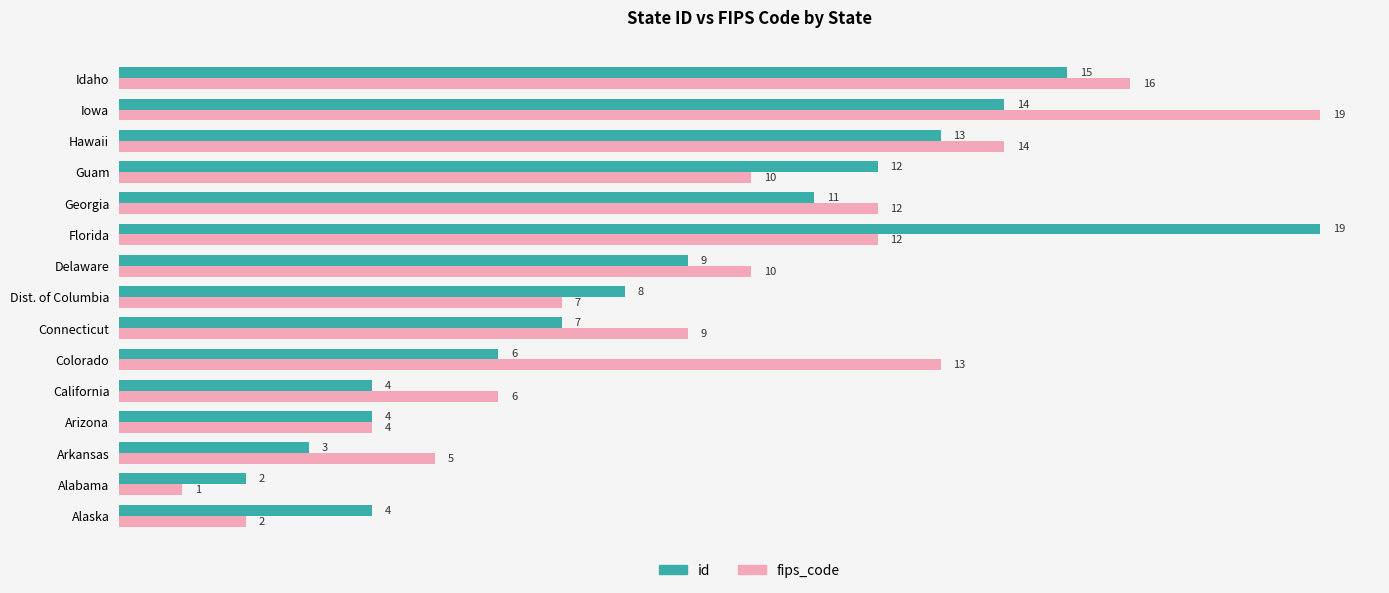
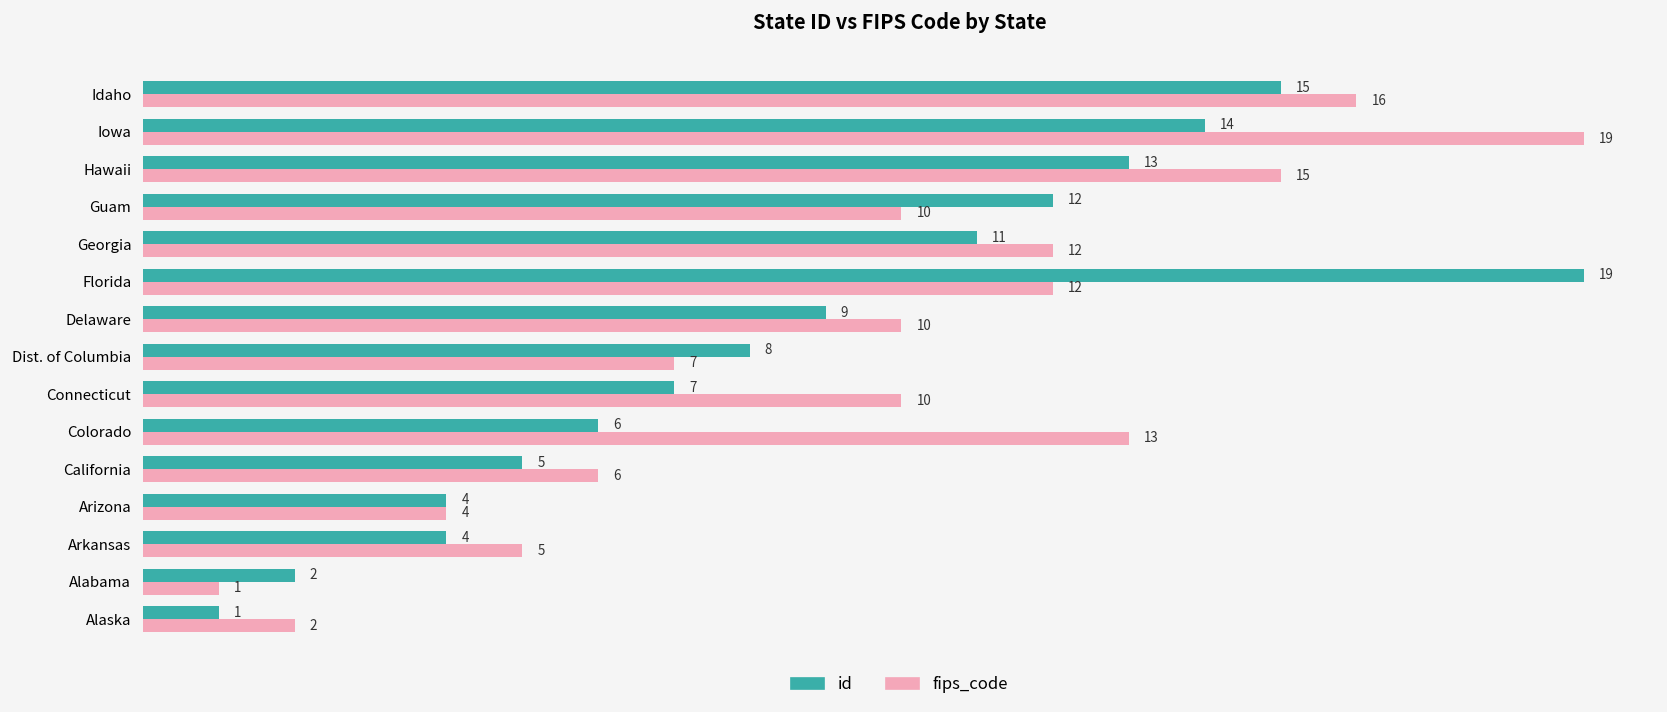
  {
    "id": {
      "Idaho": 15,
      "Iowa": 14,
      "Hawaii": 13,
      "Guam": 12,
      "Georgia": 11,
      "Florida": 19,
      "Delaware": 9,
      "Dist. of Columbia": 8,
      "Connecticut": 7,
      "Colorado": 6,
-     "California": 4,
+     "California": 5,
      "Arizona": 4,
-     "Arkansas": 3,
+     "Arkansas": 4,
      "Alabama": 2,
-     "Alaska": 4
+     "Alaska": 1
    },
    "fips_code": {
      "Idaho": 16,
      "Iowa": 19,
-     "Hawaii": 14,
+     "Hawaii": 15,
      "Guam": 10,
      "Georgia": 12,
      "Florida": 12,
      "Delaware": 10,
      "Dist. of Columbia": 7,
-     "Connecticut": 9,
+     "Connecticut": 10,
      "Colorado": 13,
      "California": 6,
      "Arizona": 4,
      "Arkansas": 5,
      "Alabama": 1,
      "Alaska": 2
    }
  }
